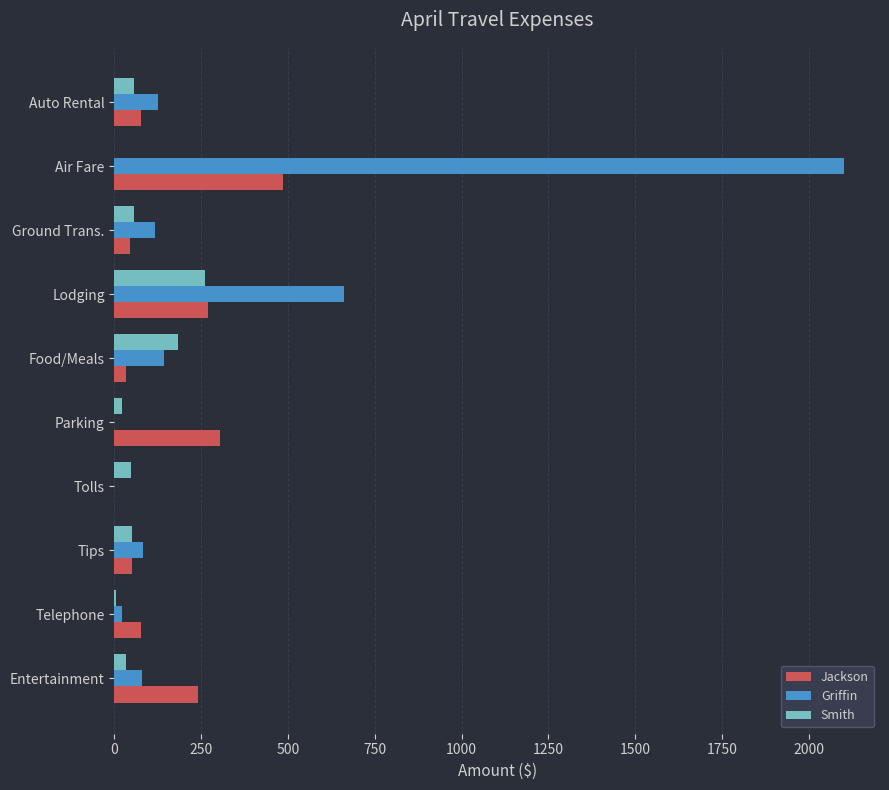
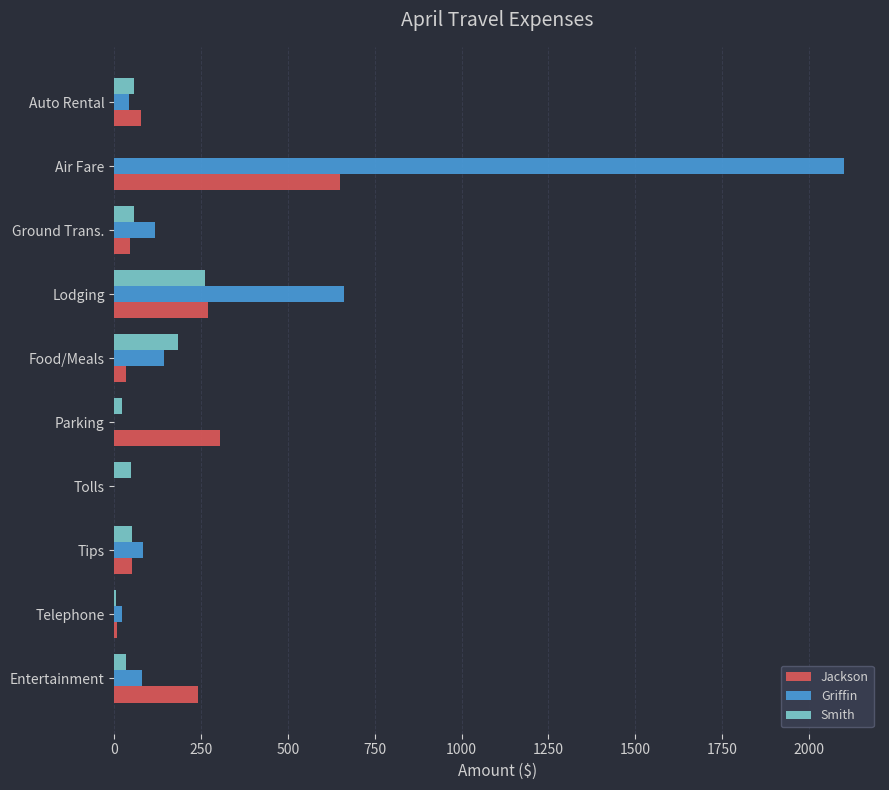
  {
    "Jackson": {
      "Auto Rental": 80,
-     "Air Fare": 480,
+     "Air Fare": 650,
      "Ground Trans.": 50,
      "Lodging": 270,
      "Food/Meals": 30,
      "Parking": 300,
      "Tolls": 0,
      "Tips": 50,
-     "Telephone": 80,
+     "Telephone": 10,
      "Entertainment": 240
    },
    "Griffin": {
-     "Auto Rental": 130,
+     "Auto Rental": 40,
      "Air Fare": 2100,
      "Ground Trans.": 120,
      "Lodging": 660,
      "Food/Meals": 140,
      "Parking": 0,
      "Tolls": 0,
      "Tips": 80,
      "Telephone": 20,
      "Entertainment": 80
    },
    "Smith": {
      "Auto Rental": 60,
      "Air Fare": 0,
      "Ground Trans.": 60,
      "Lodging": 260,
      "Food/Meals": 180,
      "Parking": 20,
      "Tolls": 50,
      "Tips": 50,
      "Entertainment": 30
    }
  }
